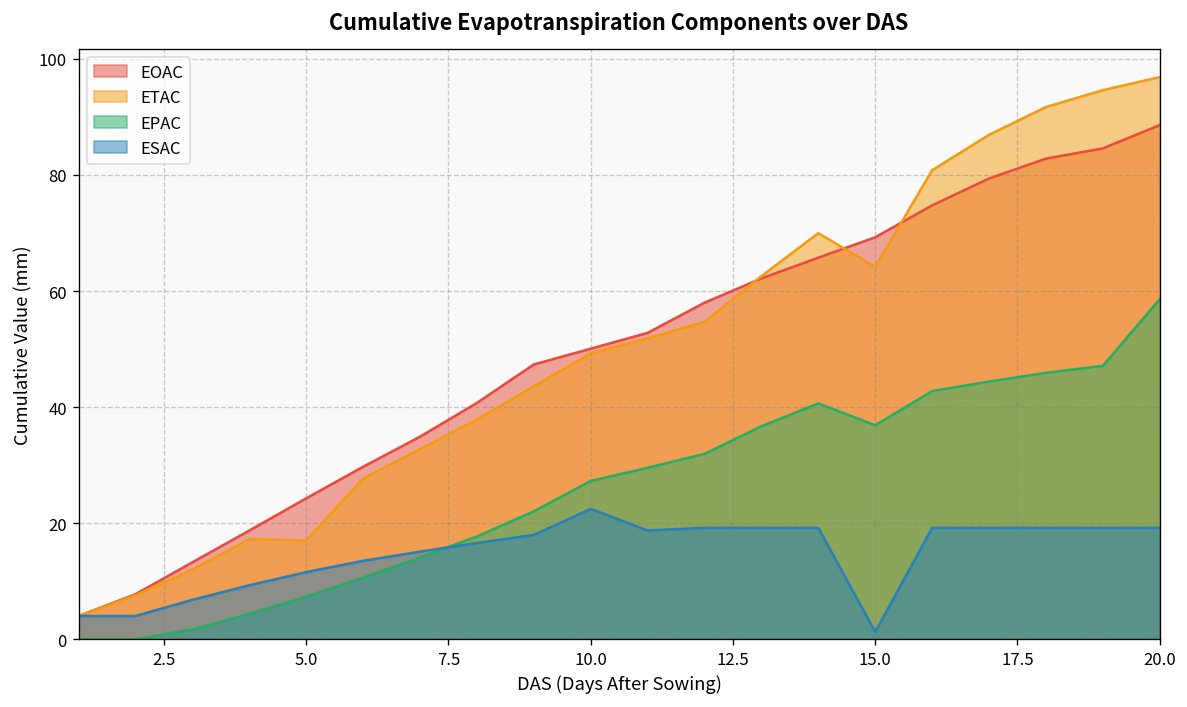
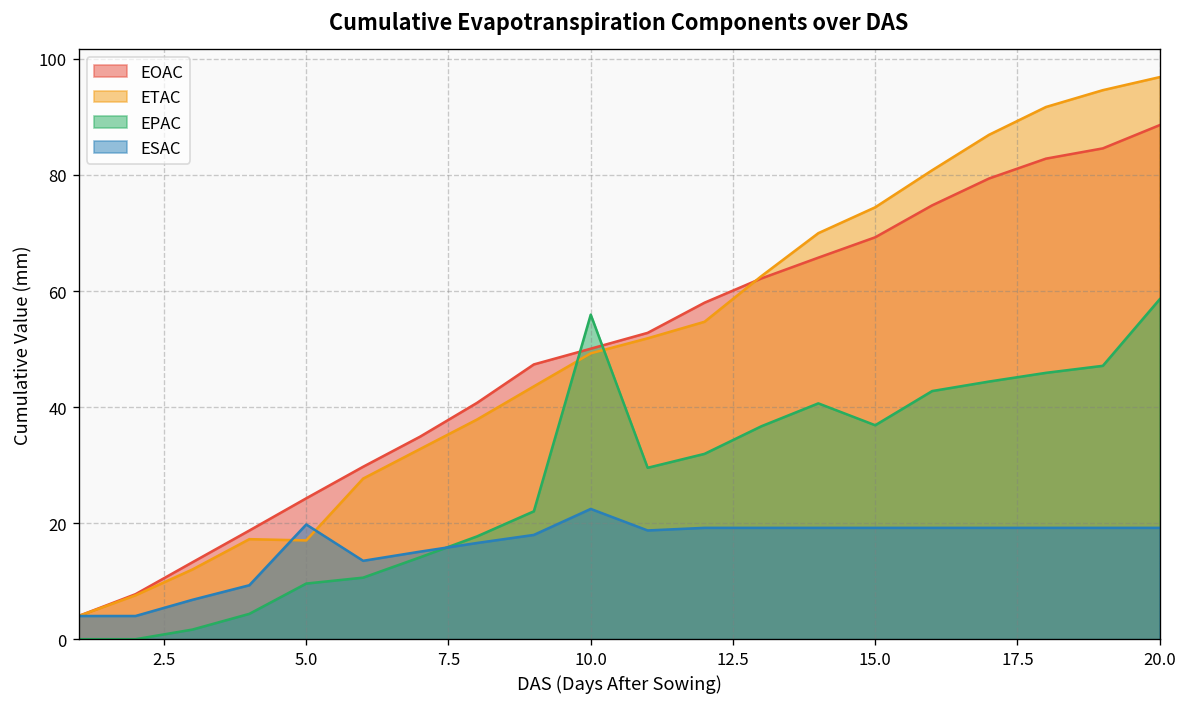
  {
    "EOAC": {
      "5.0": 24,
      "10.0": 50,
      "15.0": 69,
      "20.0": 89
    },
    "ETAC": {
      "5.0": 17,
      "10.0": 49,
-     "15.0": 64,
+     "15.0": 74,
      "20.0": 97
    },
    "EPAC": {
-     "5.0": 7,
-     "10.0": 27,
+     "5.0": 10,
+     "10.0": 56,
      "15.0": 37,
      "20.0": 59
    },
    "ESAC": {
-     "5.0": 12,
+     "5.0": 20,
      "10.0": 22,
-     "15.0": 1,
+     "15.0": 19,
      "20.0": 19
    }
  }
